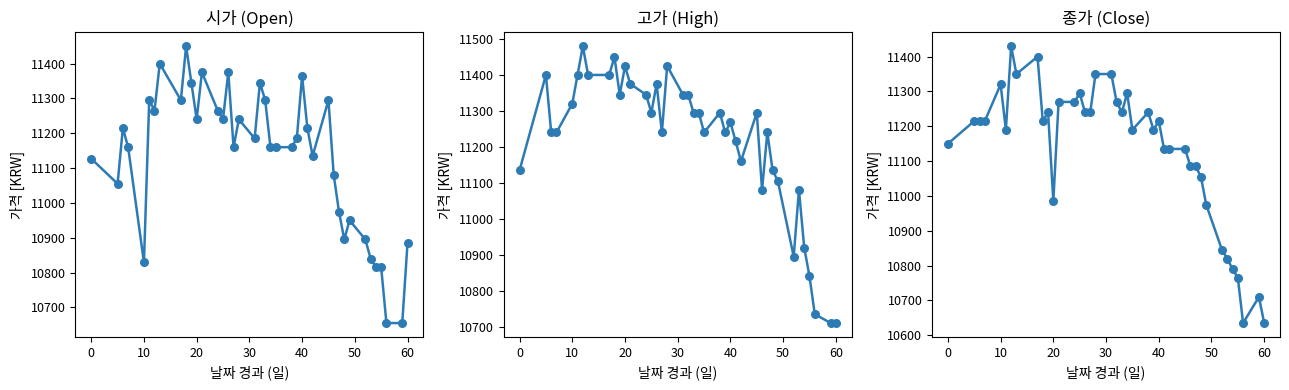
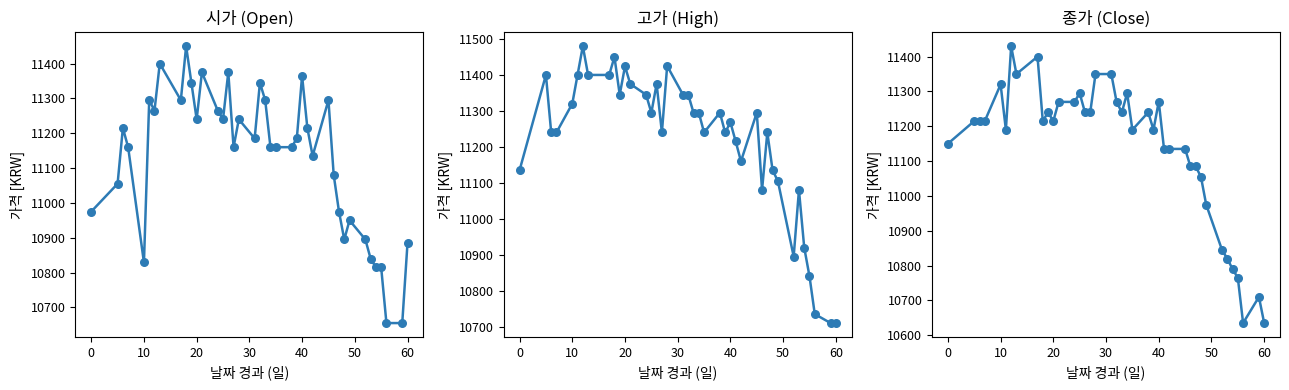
  {
    "시가 (Open)": {
-     "0": 11130,
+     "0": 10980,
      "10": 10830,
      "20": 11240,
      "40": 11370,
      "60": 10890
    },
    "고가 (High)": {
      "0": 11140,
      "10": 11320,
      "20": 11420,
      "40": 11270,
      "60": 10710
    },
    "종가 (Close)": {
      "0": 11150,
      "10": 11320,
-     "20": 10990,
-     "40": 11220,
+     "20": 11220,
+     "40": 11270,
      "60": 10640
    }
  }
